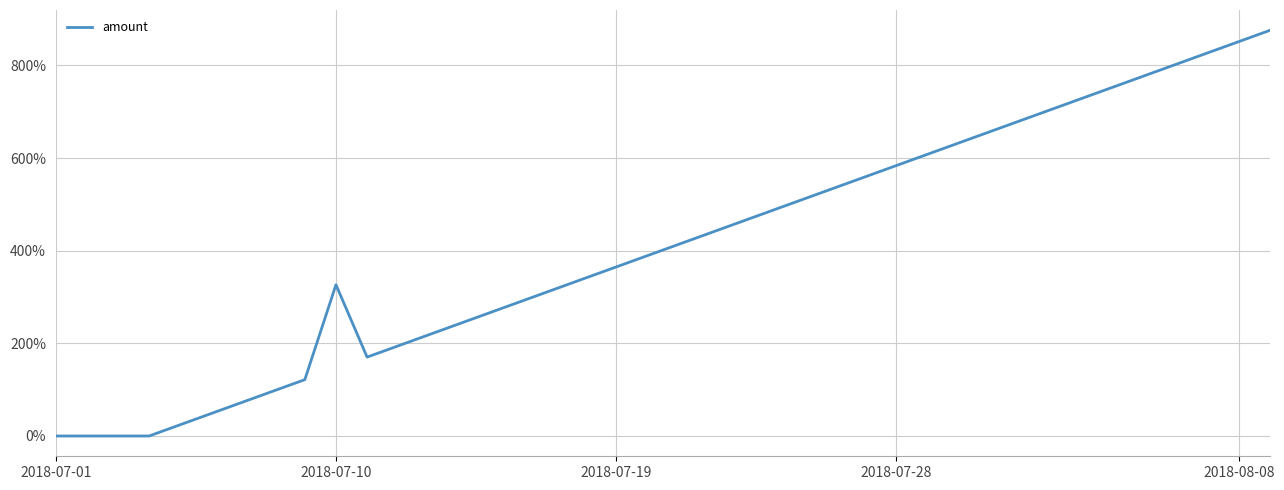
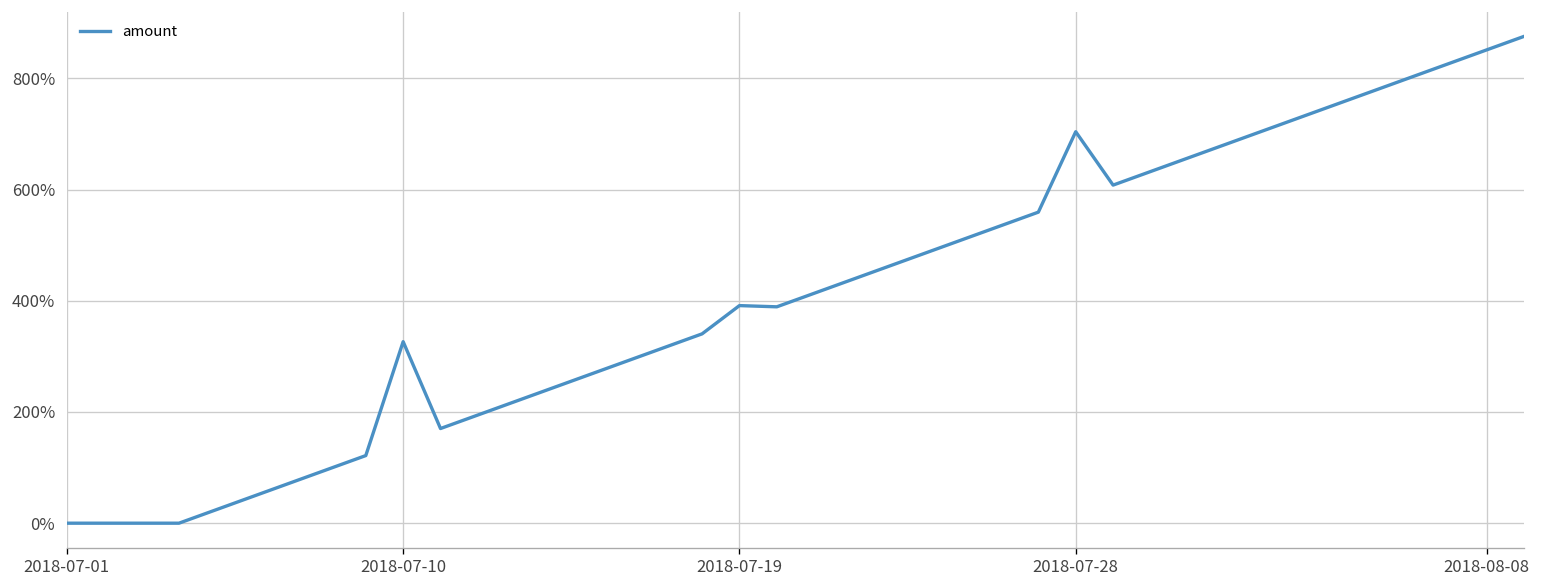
  {
    "2018-07-01": "0%",
    "2018-07-10": "330%",
-   "2018-07-19": "360%",
-   "2018-07-28": "580%",
+   "2018-07-19": "390%",
+   "2018-07-28": "700%",
    "2018-08-08": "850%"
  }
